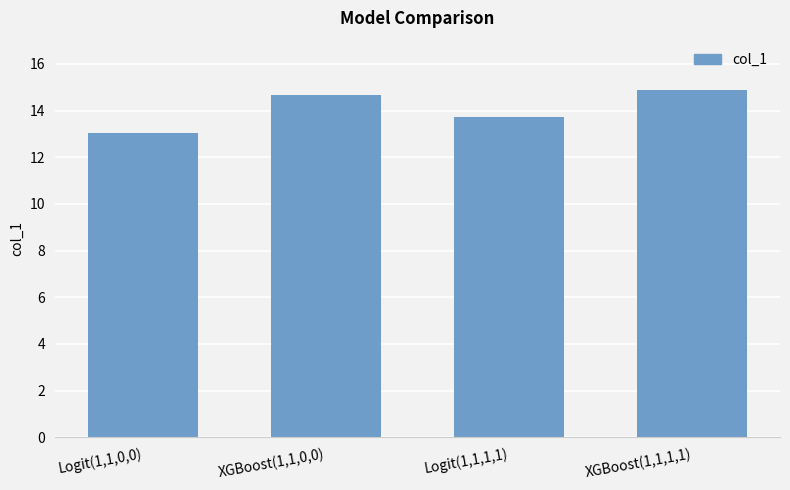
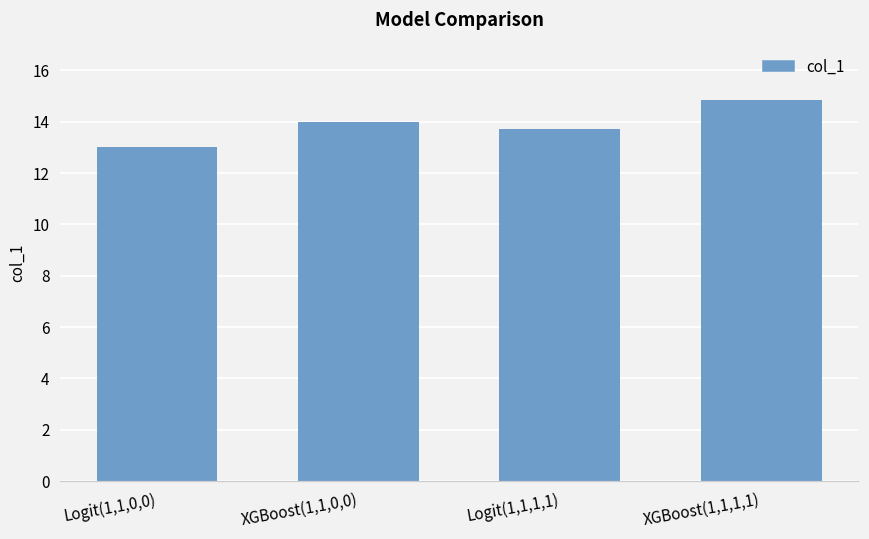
  {
    "Logit(1,1,0,0)": 13.0,
-   "XGBoost(1,1,0,0)": 14.7,
+   "XGBoost(1,1,0,0)": 14.0,
    "Logit(1,1,1,1)": 13.7,
    "XGBoost(1,1,1,1)": 14.9
  }
